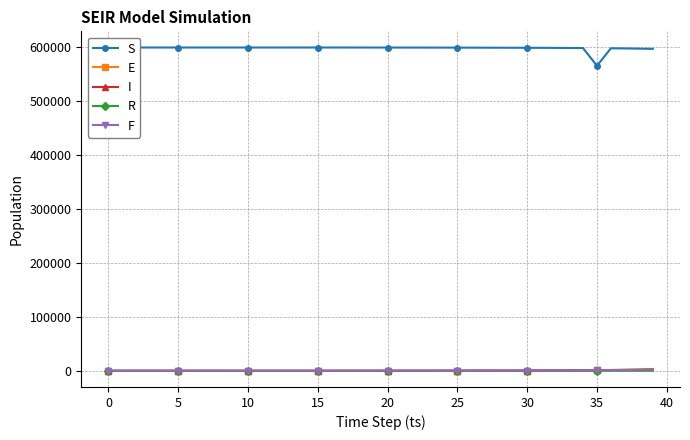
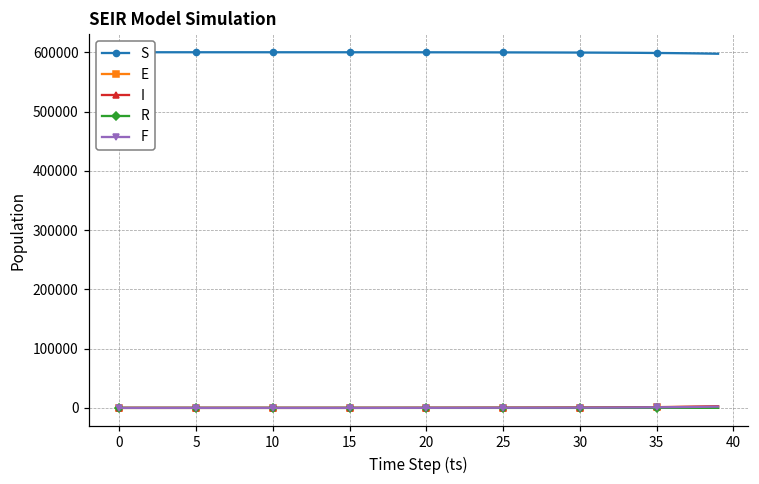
  {
    "S": {
      "5": 600000,
      "10": 600000,
      "15": 600000,
      "20": 600000,
      "25": 600000,
      "30": 600000,
-     "35": 570000
+     "35": 600000
    }
  }
